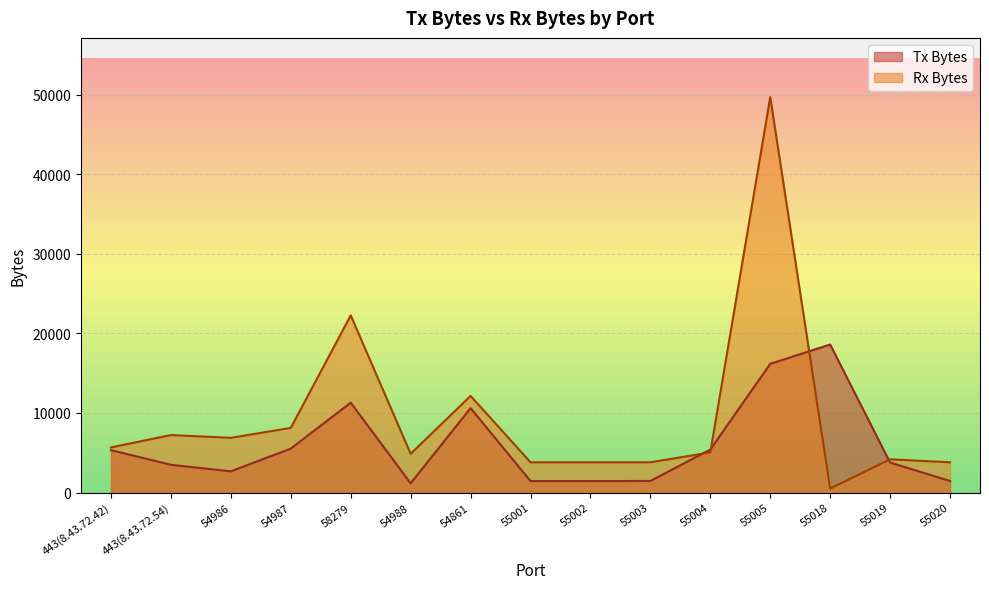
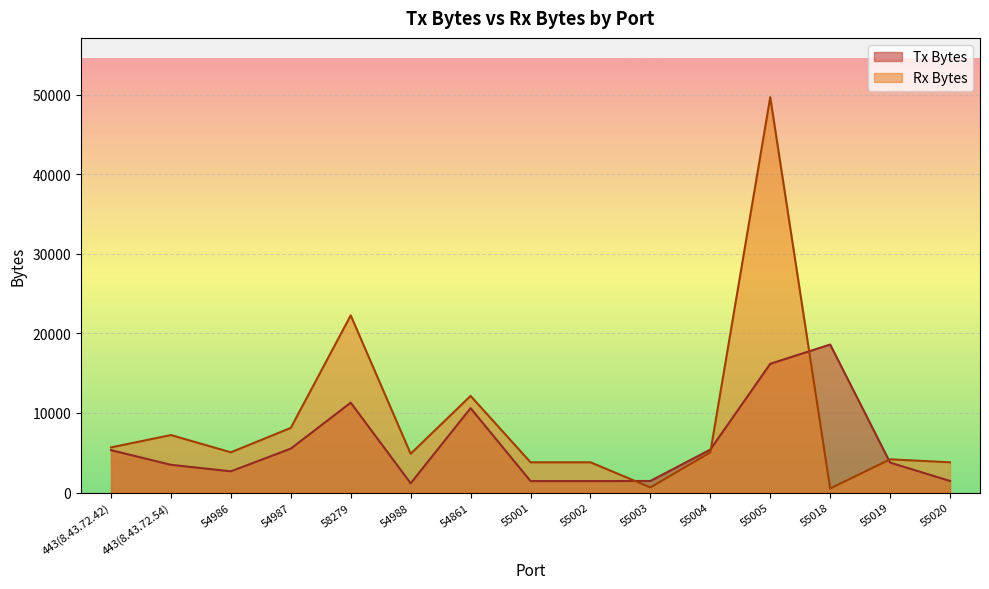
  {
    "Tx Bytes": {
      "443(8.43.72.42)": 5000,
      "443(8.43.72.54)": 3000,
      "54986": 3000,
      "54987": 6000,
      "58279": 11000,
      "54988": 1000,
      "54861": 11000,
      "55001": 1000,
      "55002": 1000,
      "55003": 1000,
      "55004": 5000,
      "55005": 16000,
      "55018": 19000,
      "55019": 4000,
      "55020": 1000
    },
    "Rx Bytes": {
      "443(8.43.72.42)": 6000,
      "443(8.43.72.54)": 7000,
-     "54986": 7000,
+     "54986": 5000,
      "54987": 8000,
      "58279": 22000,
      "54988": 5000,
      "54861": 12000,
      "55001": 4000,
      "55002": 4000,
-     "55003": 4000,
+     "55003": 1000,
      "55004": 5000,
      "55005": 50000,
      "55018": 1000,
      "55019": 4000,
      "55020": 4000
    }
  }
